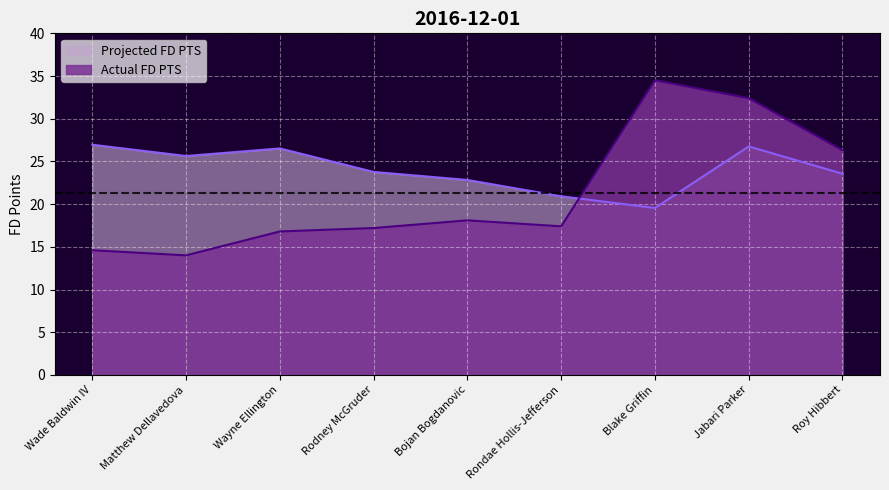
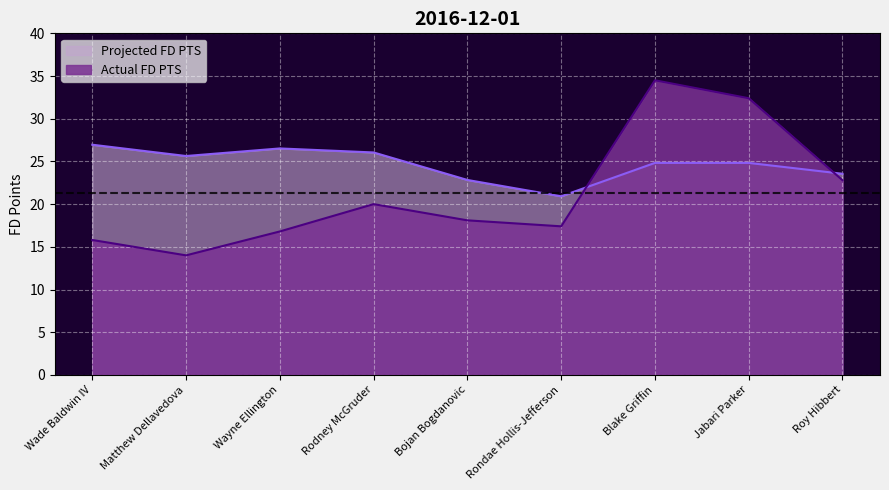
  {
    "Projected FD PTS": {
      "Wade Baldwin IV": 27,
      "Matthew Dellavedova": 26,
      "Wayne Ellington": 27,
-     "Rodney McGruder": 24,
+     "Rodney McGruder": 26,
      "Bojan Bogdanovic": 23,
      "Rondae Hollis-Jefferson": 21,
-     "Blake Griffin": 20,
-     "Jabari Parker": 27,
+     "Blake Griffin": 25,
+     "Jabari Parker": 25,
      "Roy Hibbert": 24
    },
    "Actual FD PTS": {
-     "Wade Baldwin IV": 15,
+     "Wade Baldwin IV": 16,
      "Matthew Dellavedova": 14,
      "Wayne Ellington": 17,
-     "Rodney McGruder": 17,
+     "Rodney McGruder": 20,
      "Bojan Bogdanovic": 18,
      "Rondae Hollis-Jefferson": 17,
      "Blake Griffin": 35,
      "Jabari Parker": 32,
-     "Roy Hibbert": 26
+     "Roy Hibbert": 23
    }
  }
